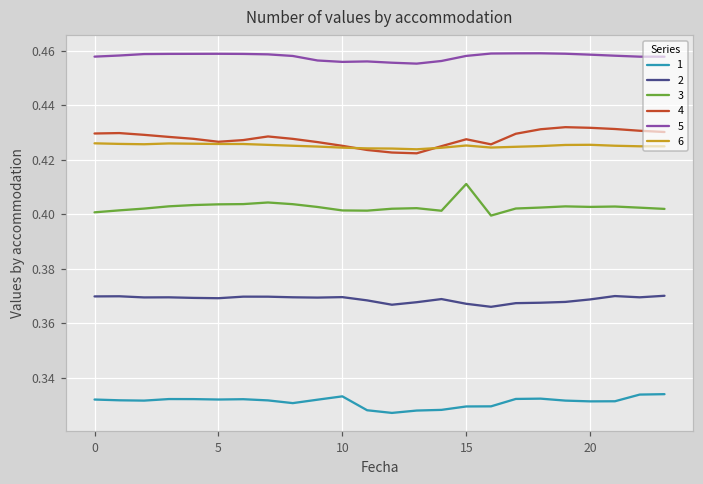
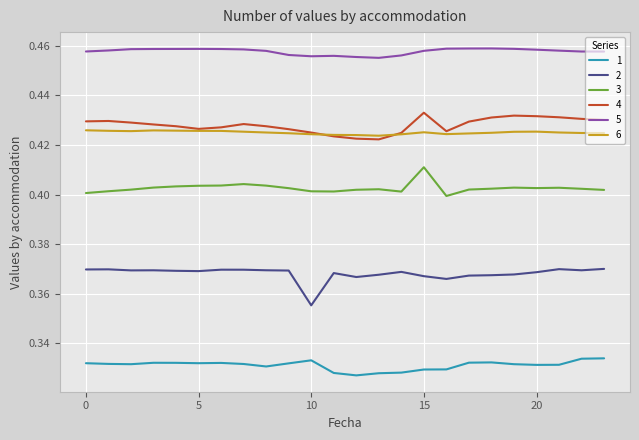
  {
    "1": {
      "0": 0.332,
      "5": 0.332,
      "10": 0.333,
      "15": 0.329,
      "20": 0.331
    },
    "2": {
      "0": 0.370,
      "5": 0.369,
-     "10": 0.370,
+     "10": 0.355,
      "15": 0.367,
      "20": 0.369
    },
    "3": {
      "0": 0.401,
      "5": 0.404,
      "10": 0.401,
      "15": 0.411,
      "20": 0.403
    },
    "4": {
      "0": 0.430,
-     "15": 0.427,
+     "15": 0.433,
      "20": 0.432
    },
    "5": {
      "0": 0.458,
      "5": 0.459,
      "10": 0.456,
      "15": 0.458,
      "20": 0.458
    },
    "6": {
      "0": 0.426,
      "15": 0.425,
      "20": 0.425
    }
  }
